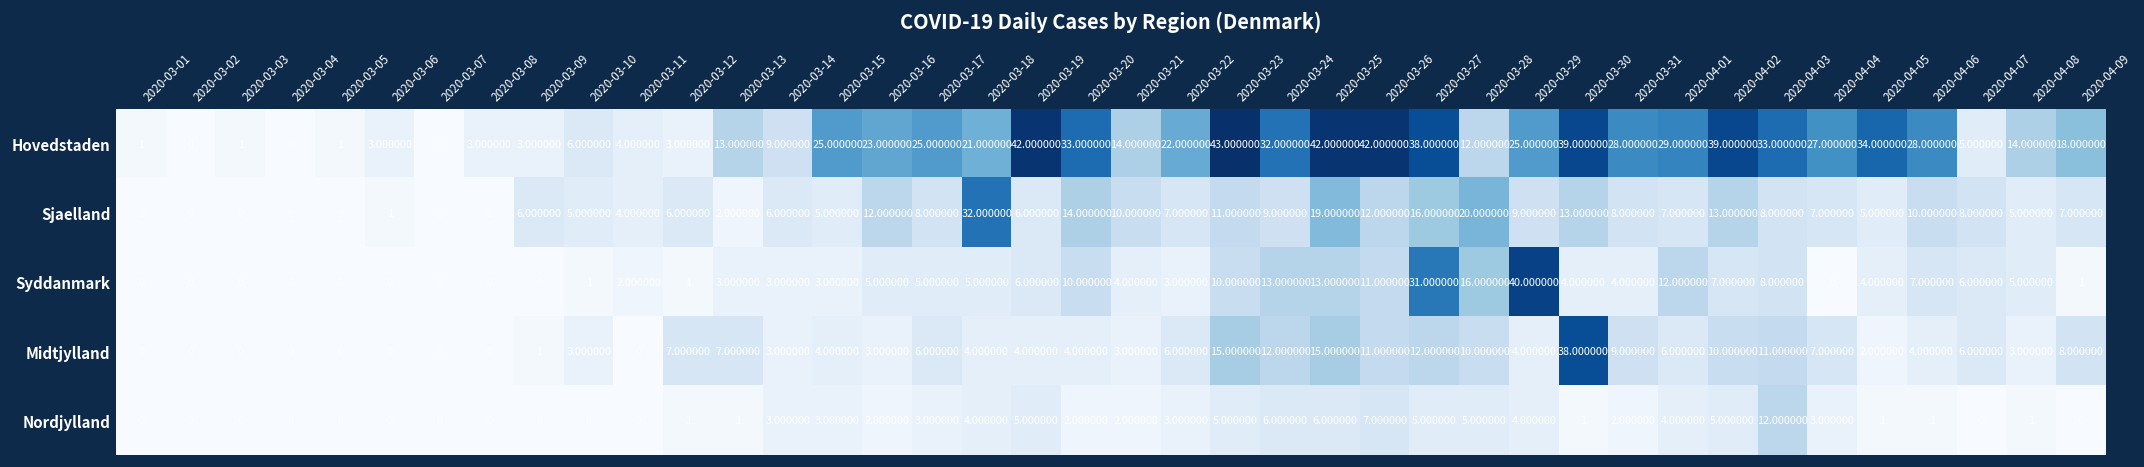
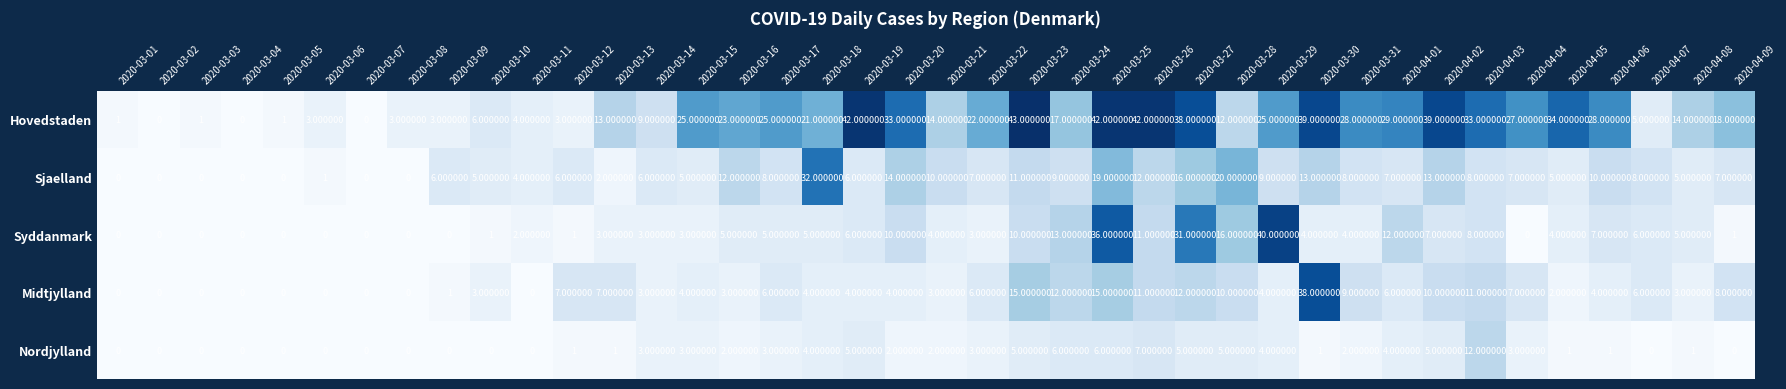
  {
    "Hovedstaden": {
      "2020-03-13": 13.000000,
      "2020-03-14": 9.000000,
      "2020-03-15": 25.000000,
      "2020-03-16": 23.000000,
      "2020-03-17": 25.000000,
      "2020-03-18": 21.000000,
      "2020-03-19": 42.000000,
      "2020-03-20": 33.000000,
      "2020-03-21": 14.000000,
      "2020-03-22": 22.000000,
      "2020-03-23": 43.000000,
-     "2020-03-24": 32.000000,
+     "2020-03-24": 17.000000,
      "2020-03-25": 42.000000,
      "2020-03-26": 42.000000,
      "2020-03-27": 38.000000,
      "2020-03-28": 12.000000,
      "2020-03-29": 25.000000,
      "2020-03-30": 39.000000,
      "2020-03-31": 28.000000,
      "2020-04-01": 29.000000,
      "2020-04-02": 39.000000,
      "2020-04-03": 33.000000,
      "2020-04-04": 27.000000,
      "2020-04-05": 34.000000,
      "2020-04-06": 28.000000,
      "2020-04-08": 14.000000,
      "2020-04-09": 18.000000
    },
    "Sjaelland": {
      "2020-03-16": 12.000000,
      "2020-03-18": 32.000000,
      "2020-03-20": 14.000000,
      "2020-03-21": 10.000000,
      "2020-03-23": 11.000000,
      "2020-03-24": 9.000000,
      "2020-03-25": 19.000000,
      "2020-03-26": 12.000000,
      "2020-03-27": 16.000000,
      "2020-03-28": 20.000000,
      "2020-03-29": 9.000000,
      "2020-03-30": 13.000000,
      "2020-04-02": 13.000000,
      "2020-04-06": 10.000000
    },
    "Syddanmark": {
      "2020-03-20": 10.000000,
      "2020-03-23": 10.000000,
      "2020-03-24": 13.000000,
-     "2020-03-25": 13.000000,
+     "2020-03-25": 36.000000,
      "2020-03-26": 11.000000,
      "2020-03-27": 31.000000,
      "2020-03-28": 16.000000,
      "2020-03-29": 40.000000,
      "2020-04-01": 12.000000
    },
    "Midtjylland": {
      "2020-03-23": 15.000000,
      "2020-03-24": 12.000000,
      "2020-03-25": 15.000000,
      "2020-03-26": 11.000000,
      "2020-03-27": 12.000000,
      "2020-03-28": 10.000000,
      "2020-03-30": 38.000000,
      "2020-03-31": 9.000000,
      "2020-04-02": 10.000000,
      "2020-04-03": 11.000000
    },
    "Nordjylland": {
      "2020-04-03": 12.000000
    }
  }
